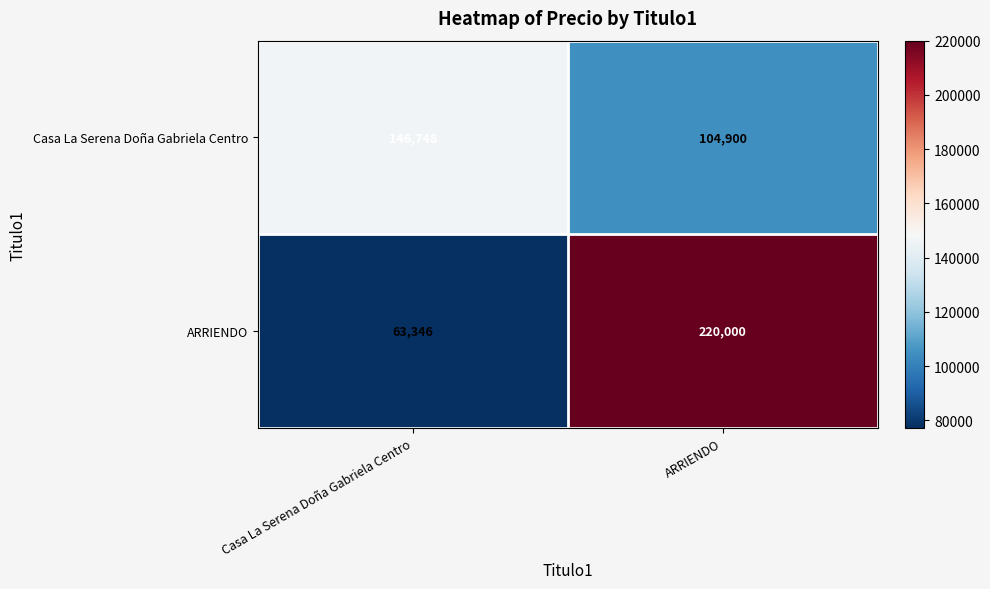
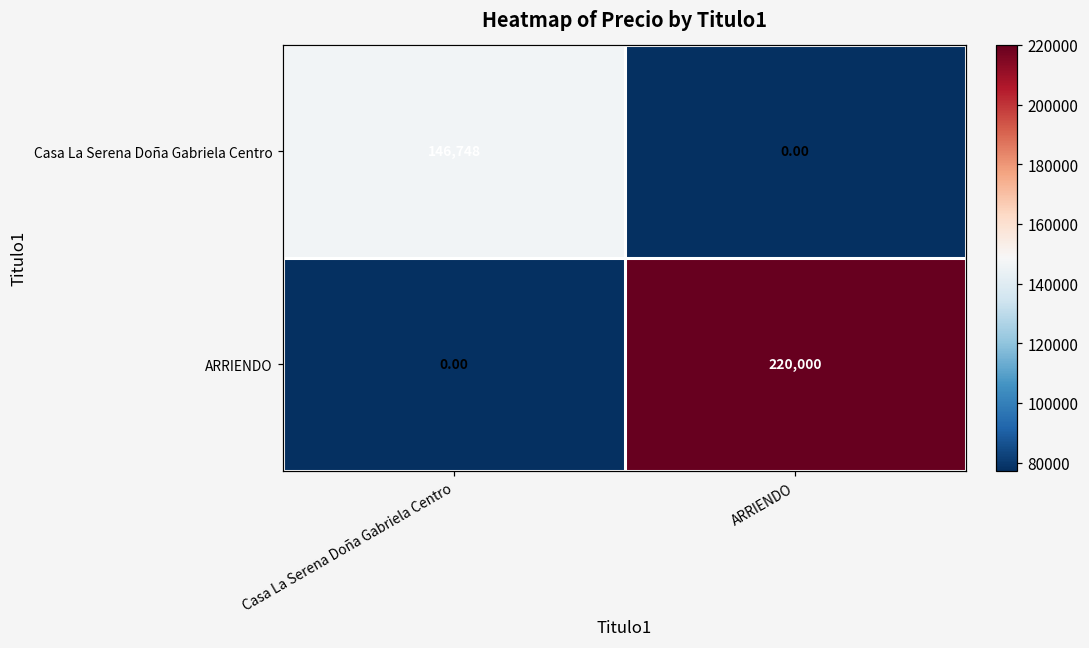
  {
    "Casa La Serena Doña Gabriela Centro": {
-     "ARRIENDO": "104,900"
+     "ARRIENDO": "0.00"
    },
    "ARRIENDO": {
-     "Casa La Serena Doña Gabriela Centro": "63,346",
+     "Casa La Serena Doña Gabriela Centro": "0.00",
      "ARRIENDO": "220,000"
    }
  }
